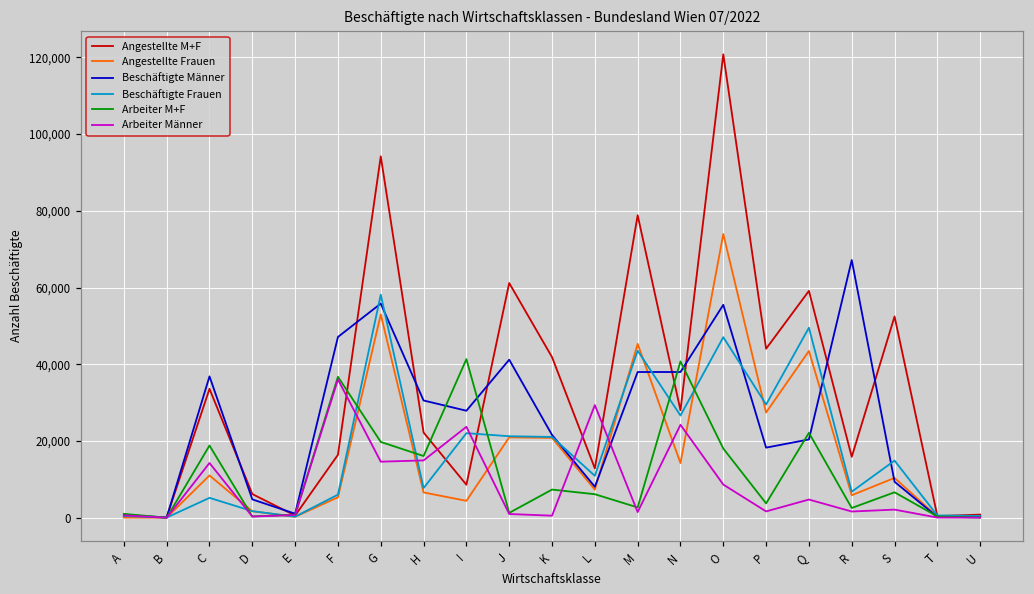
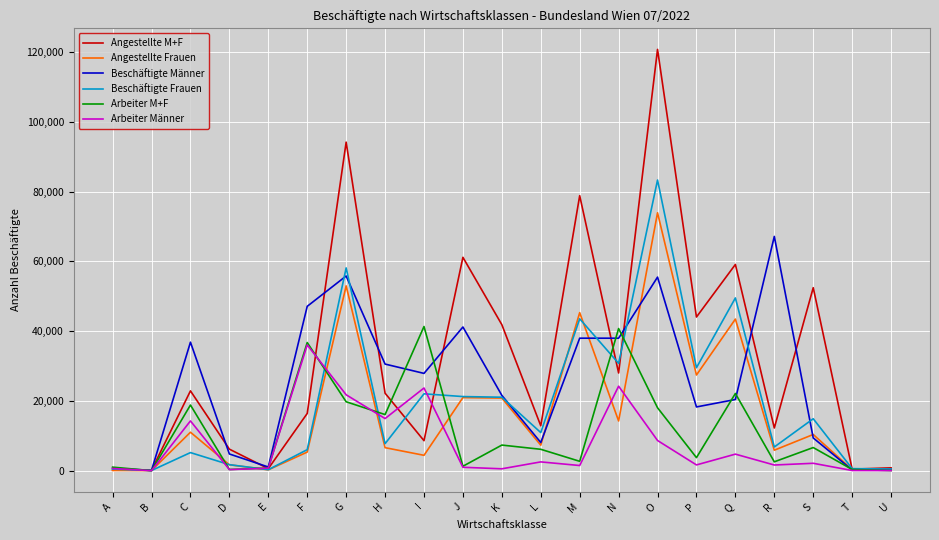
  {
    "Angestellte M+F": {
-     "C": "34,000",
+     "C": "23,000",
      "D": "6,000",
      "F": "16,000",
      "G": "94,000",
      "H": "22,000",
      "I": "9,000",
      "J": "61,000",
      "K": "42,000",
      "L": "13,000",
      "M": "79,000",
      "N": "28,000",
      "O": "121,000",
      "P": "44,000",
      "Q": "59,000",
-     "R": "16,000",
+     "R": "12,000",
      "S": "52,000"
    },
    "Angestellte Frauen": {
      "C": "11,000",
      "G": "53,000",
      "H": "7,000",
      "I": "4,000",
      "L": "7,000",
      "M": "45,000",
      "N": "14,000",
      "O": "74,000",
      "P": "27,000",
      "Q": "43,000",
      "R": "6,000",
      "S": "10,000"
    },
    "Beschäftigte Männer": {
      "C": "37,000",
      "D": "5,000",
      "F": "47,000",
      "G": "56,000",
      "H": "31,000",
      "I": "28,000",
      "J": "41,000",
      "L": "8,000",
      "M": "38,000",
      "N": "38,000",
      "O": "56,000",
      "P": "18,000",
      "Q": "20,000",
      "R": "67,000",
      "S": "9,000"
    },
    "Beschäftigte Frauen": {
      "C": "5,000",
      "G": "58,000",
      "H": "8,000",
      "I": "22,000",
      "L": "11,000",
      "M": "44,000",
-     "N": "27,000",
-     "O": "47,000",
+     "N": "31,000",
+     "O": "83,000",
      "P": "30,000",
      "Q": "50,000",
      "R": "7,000",
      "S": "15,000"
    },
    "Arbeiter M+F": {
      "C": "19,000",
      "G": "20,000",
      "H": "16,000",
      "I": "41,000",
      "K": "7,000",
      "L": "6,000",
      "M": "3,000",
      "N": "41,000",
      "O": "18,000",
      "P": "4,000",
      "Q": "22,000",
      "R": "3,000",
      "S": "7,000"
    },
    "Arbeiter Männer": {
      "C": "14,000",
-     "G": "15,000",
+     "G": "22,000",
      "H": "15,000",
      "I": "24,000",
      "K": "1,000",
-     "L": "29,000",
+     "L": "3,000",
      "M": "1,000",
      "N": "24,000",
      "O": "9,000",
      "P": "2,000",
      "Q": "5,000",
      "R": "2,000",
      "S": "2,000"
    }
  }
